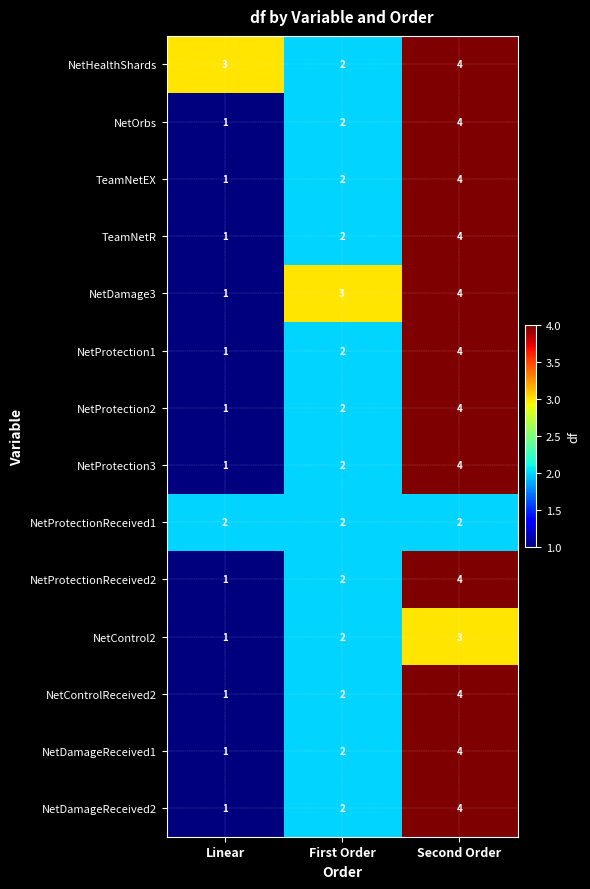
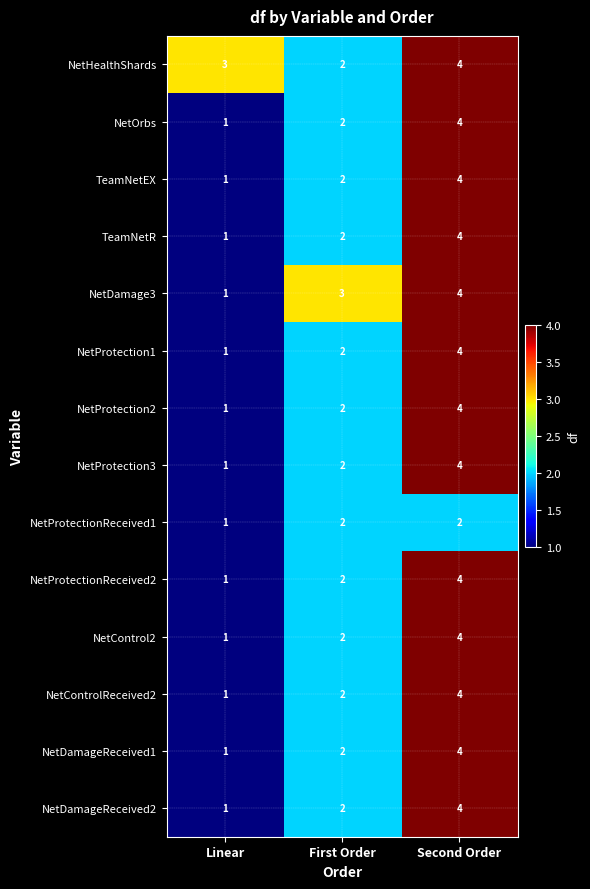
  {
    "NetHealthShards": {
      "Linear": 3,
      "First Order": 2,
      "Second Order": 4
    },
    "NetOrbs": {
      "Linear": 1,
      "First Order": 2,
      "Second Order": 4
    },
    "TeamNetEX": {
      "Linear": 1,
      "First Order": 2,
      "Second Order": 4
    },
    "TeamNetR": {
      "Linear": 1,
      "First Order": 2,
      "Second Order": 4
    },
    "NetDamage3": {
      "Linear": 1,
      "First Order": 3,
      "Second Order": 4
    },
    "NetProtection1": {
      "Linear": 1,
      "First Order": 2,
      "Second Order": 4
    },
    "NetProtection2": {
      "Linear": 1,
      "First Order": 2,
      "Second Order": 4
    },
    "NetProtection3": {
      "Linear": 1,
      "First Order": 2,
      "Second Order": 4
    },
    "NetProtectionReceived1": {
-     "Linear": 2,
+     "Linear": 1,
      "First Order": 2,
      "Second Order": 2
    },
    "NetProtectionReceived2": {
      "Linear": 1,
      "First Order": 2,
      "Second Order": 4
    },
    "NetControl2": {
      "Linear": 1,
      "First Order": 2,
-     "Second Order": 3
+     "Second Order": 4
    },
    "NetControlReceived2": {
      "Linear": 1,
      "First Order": 2,
      "Second Order": 4
    },
    "NetDamageReceived1": {
      "Linear": 1,
      "First Order": 2,
      "Second Order": 4
    },
    "NetDamageReceived2": {
      "Linear": 1,
      "First Order": 2,
      "Second Order": 4
    }
  }
